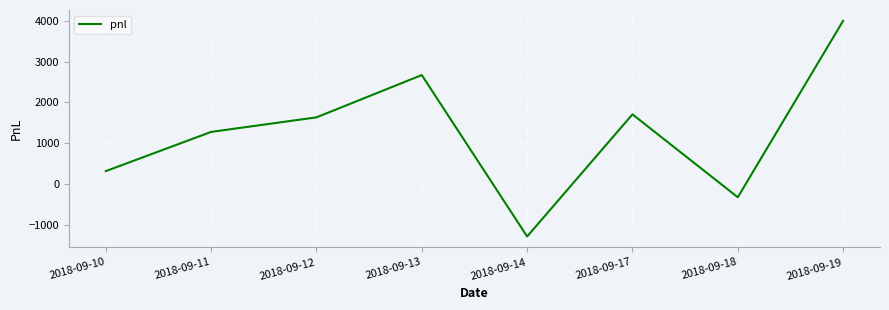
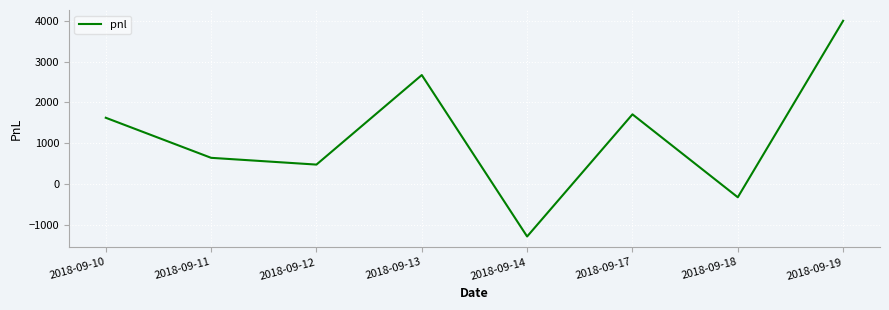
  {
-   "2018-09-10": 300,
-   "2018-09-11": 1300,
-   "2018-09-12": 1600,
+   "2018-09-10": 1600,
+   "2018-09-11": 600,
+   "2018-09-12": 500,
    "2018-09-13": 2700,
    "2018-09-14": -1300,
    "2018-09-17": 1700,
    "2018-09-18": -300,
    "2018-09-19": 4000
  }
